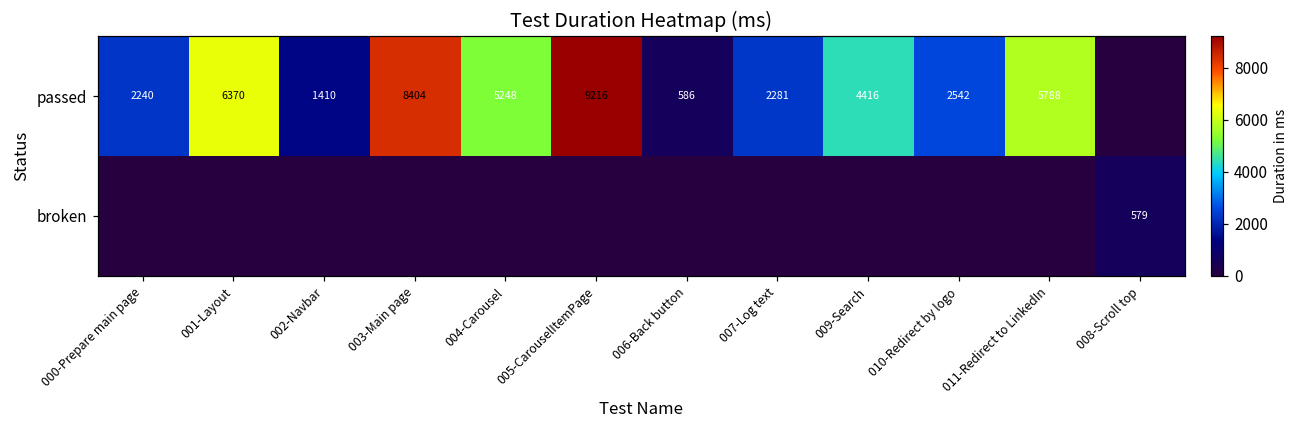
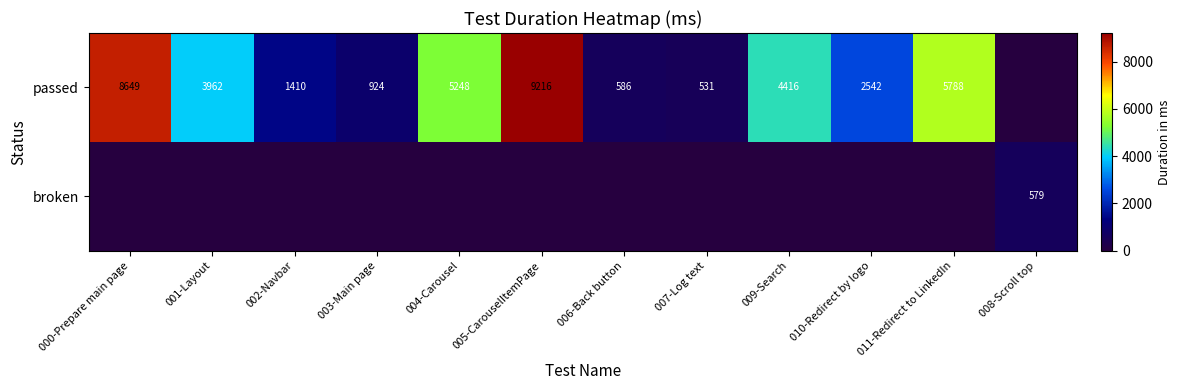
  {
    "passed": {
-     "000-Prepare main page": 2240,
-     "001-Layout": 6370,
+     "000-Prepare main page": 8649,
+     "001-Layout": 3962,
      "002-Navbar": 1410,
-     "003-Main page": 8404,
+     "003-Main page": 924,
      "004-Carousel": 5248,
      "005-CarouselItemPage": 9216,
      "006-Back button": 586,
-     "007-Log text": 2281,
+     "007-Log text": 531,
      "009-Search": 4416,
      "010-Redirect by logo": 2542,
      "011-Redirect to LinkedIn": 5788
    },
    "broken": {
      "008-Scroll top": 579
    }
  }
